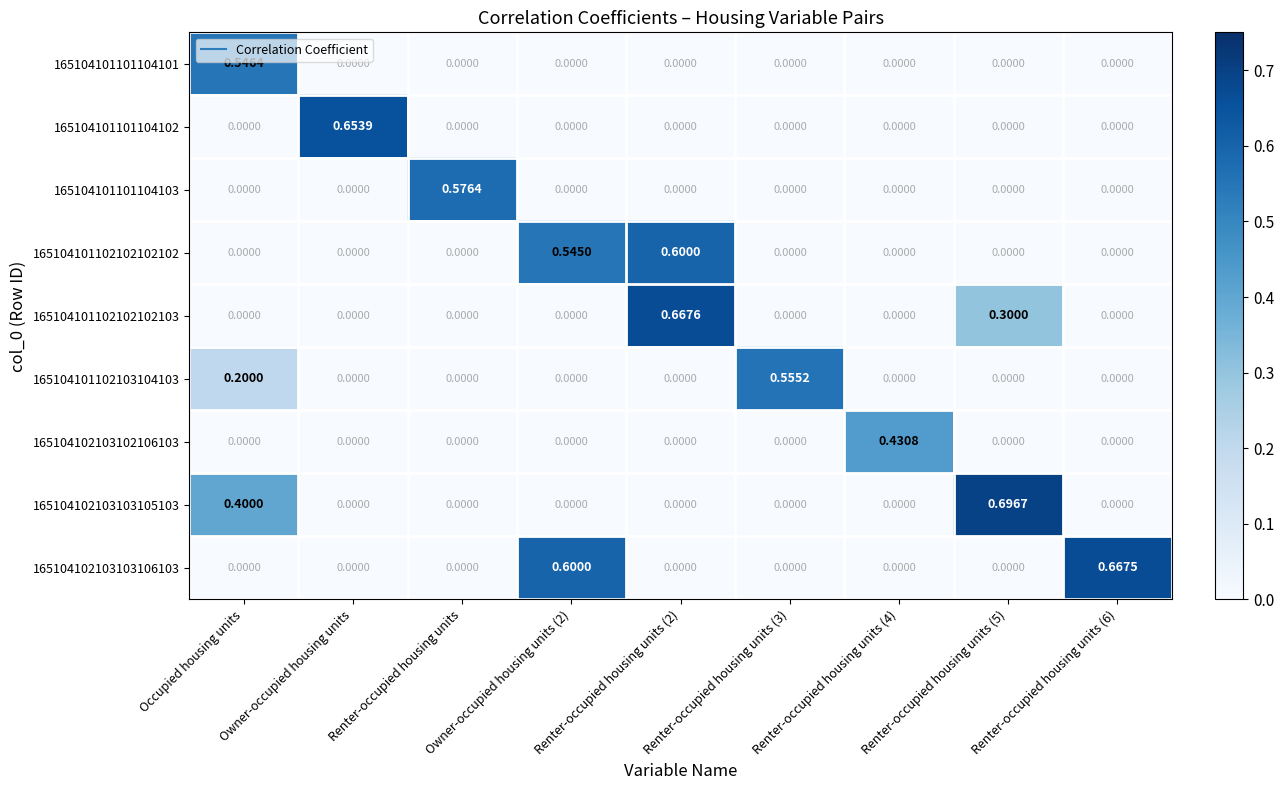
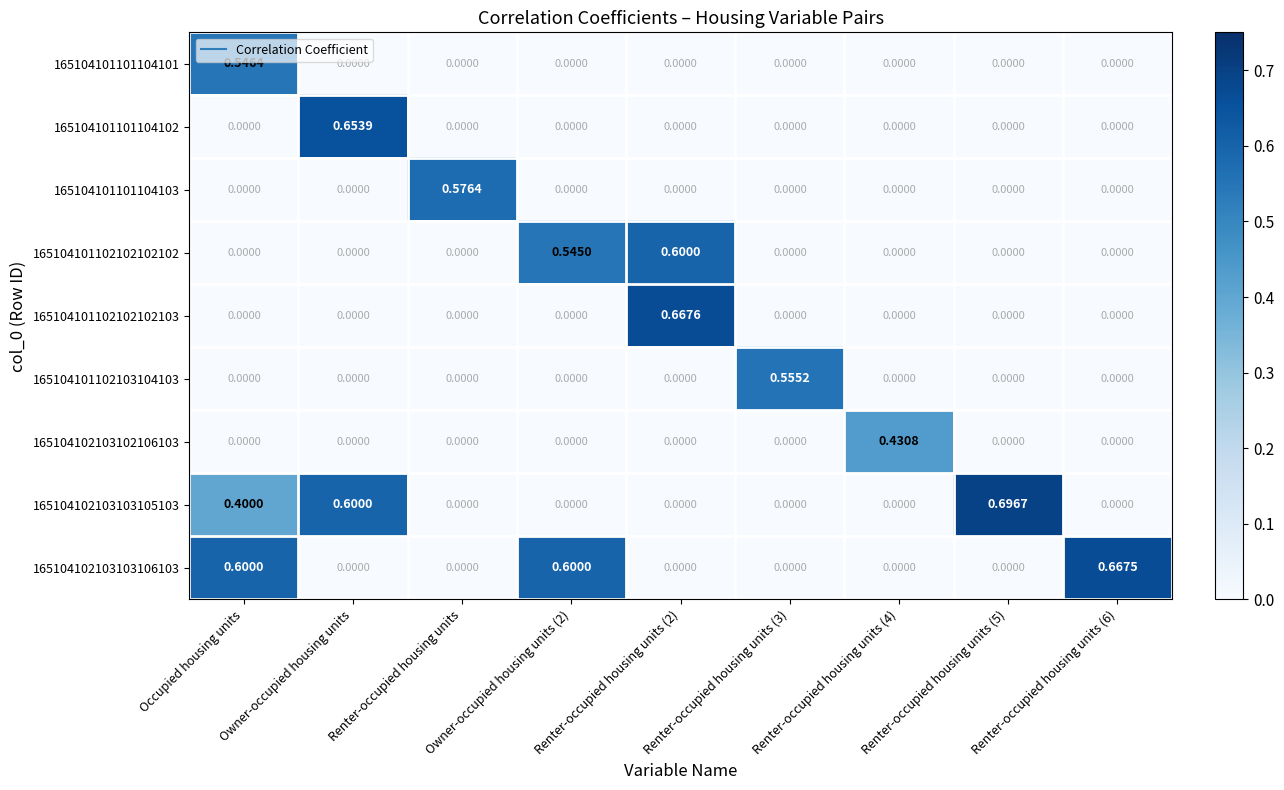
  {
    "165104101101104101": {
      "Renter-occupied housing units": 0.0000,
      "Owner-occupied housing units (2)": 0.0000,
      "Renter-occupied housing units (2)": 0.0000,
      "Renter-occupied housing units (3)": 0.0000,
      "Renter-occupied housing units (4)": 0.0000,
      "Renter-occupied housing units (5)": 0.0000,
      "Renter-occupied housing units (6)": 0.0000
    },
    "165104101101104102": {
      "Occupied housing units": 0.0000,
      "Owner-occupied housing units": 0.6539,
      "Renter-occupied housing units": 0.0000,
      "Owner-occupied housing units (2)": 0.0000,
      "Renter-occupied housing units (2)": 0.0000,
      "Renter-occupied housing units (3)": 0.0000,
      "Renter-occupied housing units (4)": 0.0000,
      "Renter-occupied housing units (5)": 0.0000,
      "Renter-occupied housing units (6)": 0.0000
    },
    "165104101101104103": {
      "Occupied housing units": 0.0000,
      "Owner-occupied housing units": 0.0000,
      "Renter-occupied housing units": 0.5764,
      "Owner-occupied housing units (2)": 0.0000,
      "Renter-occupied housing units (2)": 0.0000,
      "Renter-occupied housing units (3)": 0.0000,
      "Renter-occupied housing units (4)": 0.0000,
      "Renter-occupied housing units (5)": 0.0000,
      "Renter-occupied housing units (6)": 0.0000
    },
    "165104101102102102102": {
      "Occupied housing units": 0.0000,
      "Owner-occupied housing units": 0.0000,
      "Renter-occupied housing units": 0.0000,
      "Owner-occupied housing units (2)": 0.5450,
      "Renter-occupied housing units (2)": 0.6000,
      "Renter-occupied housing units (3)": 0.0000,
      "Renter-occupied housing units (4)": 0.0000,
      "Renter-occupied housing units (5)": 0.0000,
      "Renter-occupied housing units (6)": 0.0000
    },
    "165104101102102102103": {
      "Occupied housing units": 0.0000,
      "Owner-occupied housing units": 0.0000,
      "Renter-occupied housing units": 0.0000,
      "Owner-occupied housing units (2)": 0.0000,
      "Renter-occupied housing units (2)": 0.6676,
      "Renter-occupied housing units (3)": 0.0000,
      "Renter-occupied housing units (4)": 0.0000,
-     "Renter-occupied housing units (5)": 0.3000,
+     "Renter-occupied housing units (5)": 0.0000,
      "Renter-occupied housing units (6)": 0.0000
    },
    "165104101102103104103": {
-     "Occupied housing units": 0.2000,
+     "Occupied housing units": 0.0000,
      "Owner-occupied housing units": 0.0000,
      "Renter-occupied housing units": 0.0000,
      "Owner-occupied housing units (2)": 0.0000,
      "Renter-occupied housing units (2)": 0.0000,
      "Renter-occupied housing units (3)": 0.5552,
      "Renter-occupied housing units (4)": 0.0000,
      "Renter-occupied housing units (5)": 0.0000,
      "Renter-occupied housing units (6)": 0.0000
    },
    "165104102103102106103": {
      "Occupied housing units": 0.0000,
      "Owner-occupied housing units": 0.0000,
      "Renter-occupied housing units": 0.0000,
      "Owner-occupied housing units (2)": 0.0000,
      "Renter-occupied housing units (2)": 0.0000,
      "Renter-occupied housing units (3)": 0.0000,
      "Renter-occupied housing units (4)": 0.4308,
      "Renter-occupied housing units (5)": 0.0000,
      "Renter-occupied housing units (6)": 0.0000
    },
    "165104102103103105103": {
      "Occupied housing units": 0.4000,
-     "Owner-occupied housing units": 0.0000,
+     "Owner-occupied housing units": 0.6000,
      "Renter-occupied housing units": 0.0000,
      "Owner-occupied housing units (2)": 0.0000,
      "Renter-occupied housing units (2)": 0.0000,
      "Renter-occupied housing units (3)": 0.0000,
      "Renter-occupied housing units (4)": 0.0000,
      "Renter-occupied housing units (5)": 0.6967,
      "Renter-occupied housing units (6)": 0.0000
    },
    "165104102103103106103": {
-     "Occupied housing units": 0.0000,
+     "Occupied housing units": 0.6000,
      "Owner-occupied housing units": 0.0000,
      "Renter-occupied housing units": 0.0000,
      "Owner-occupied housing units (2)": 0.6000,
      "Renter-occupied housing units (2)": 0.0000,
      "Renter-occupied housing units (3)": 0.0000,
      "Renter-occupied housing units (4)": 0.0000,
      "Renter-occupied housing units (5)": 0.0000,
      "Renter-occupied housing units (6)": 0.6675
    }
  }
